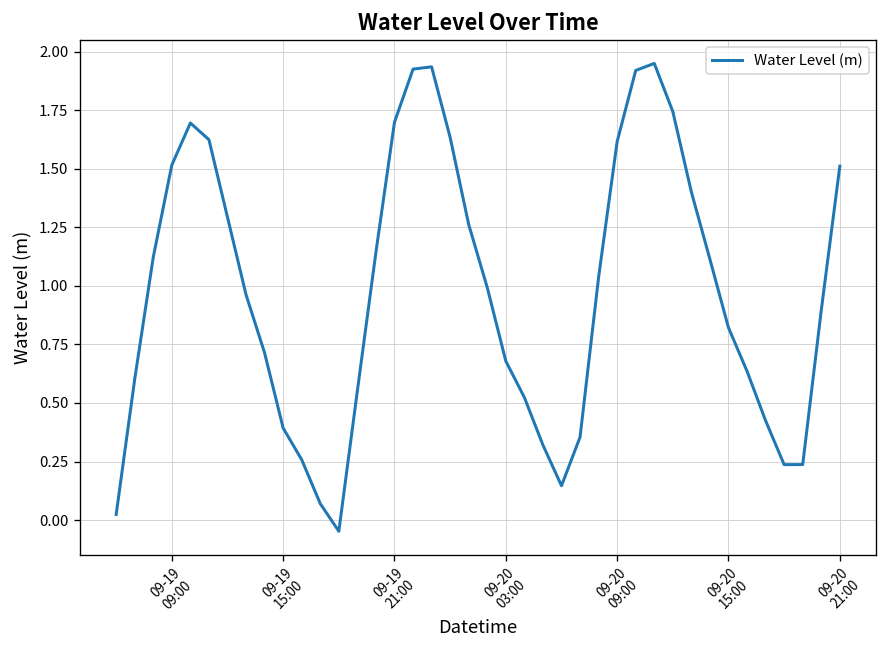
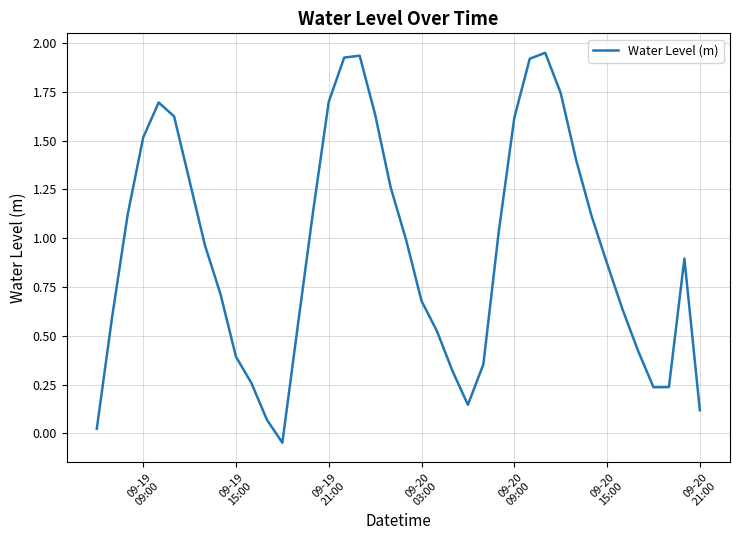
  {
    "09-19 09:00": 1.52,
    "09-19 15:00": 0.39,
    "09-19 21:00": 1.70,
    "09-20 03:00": 0.68,
    "09-20 09:00": 1.62,
-   "09-20 15:00": 0.82,
-   "09-20 21:00": 1.51
+   "09-20 15:00": 0.87,
+   "09-20 21:00": 0.12
  }
